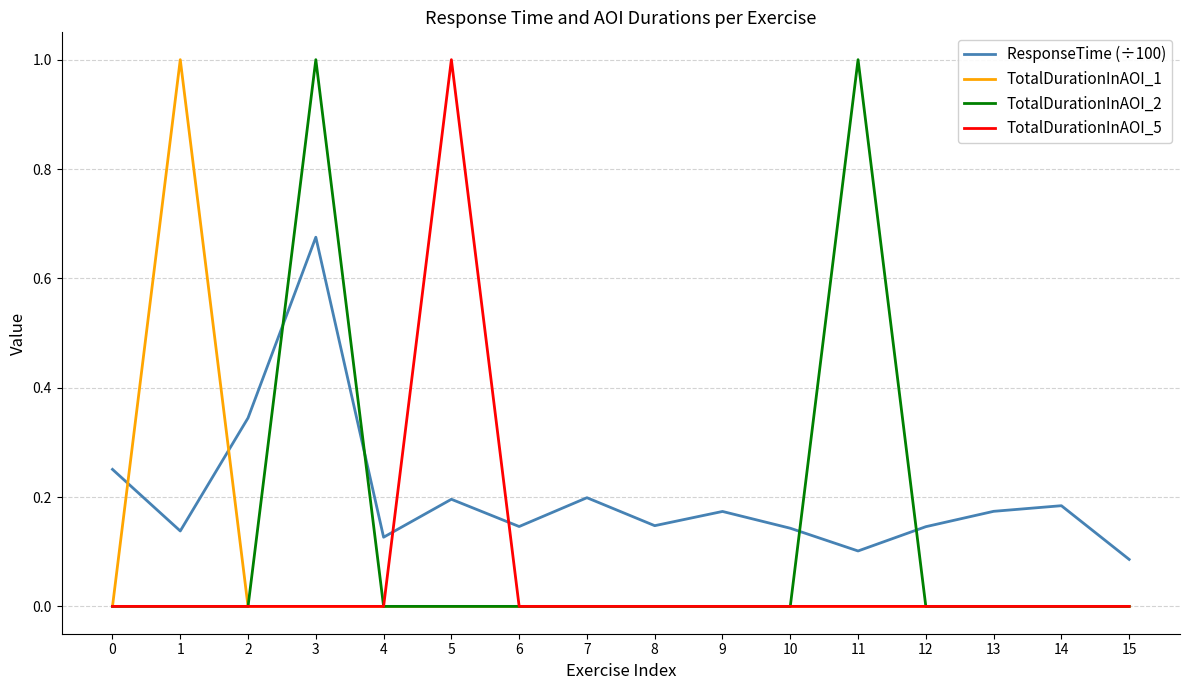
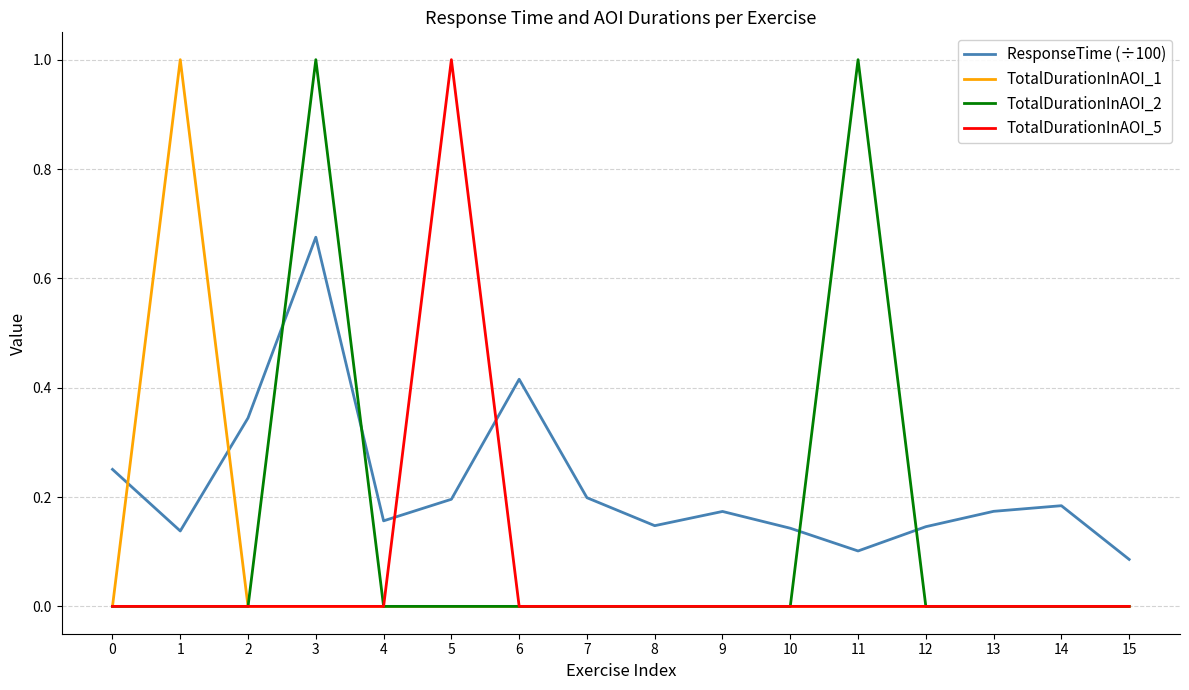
  {
    "ResponseTime (÷100)": {
      "0": 0.25,
      "1": 0.14,
      "2": 0.34,
      "3": 0.68,
-     "4": 0.13,
+     "4": 0.16,
      "5": 0.20,
-     "6": 0.15,
+     "6": 0.42,
      "7": 0.20,
      "8": 0.15,
      "9": 0.17,
      "10": 0.14,
      "11": 0.10,
      "12": 0.15,
      "13": 0.17,
      "14": 0.18,
      "15": 0.09
    },
    "TotalDurationInAOI_1": {
      "1": 1.00
    },
    "TotalDurationInAOI_2": {
      "3": 1.00,
      "11": 1.00
    },
    "TotalDurationInAOI_5": {
      "5": 1.00
    }
  }
